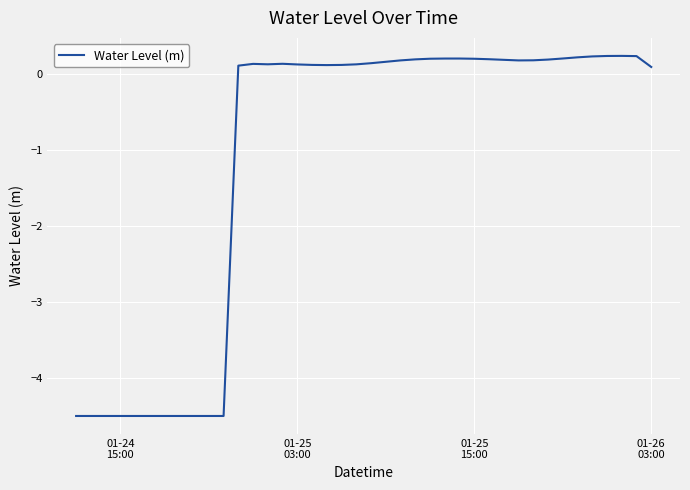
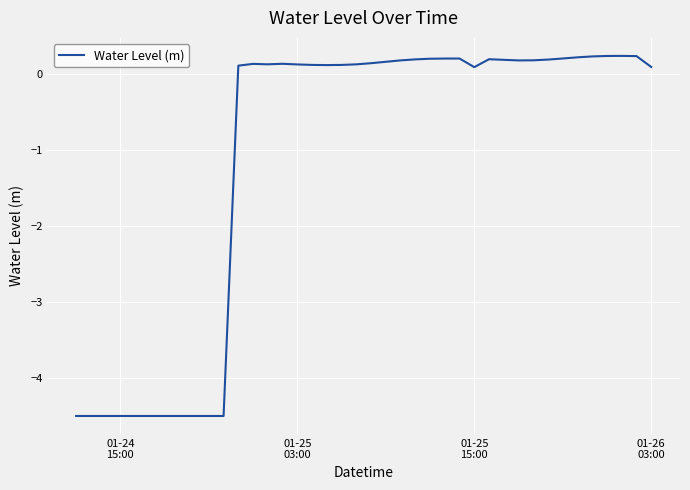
  {
    "01-24 15:00": -4.5,
    "01-25 03:00": 0.1,
-   "01-25 15:00": 0.2,
+   "01-25 15:00": 0.1,
    "01-26 03:00": 0.1
  }
